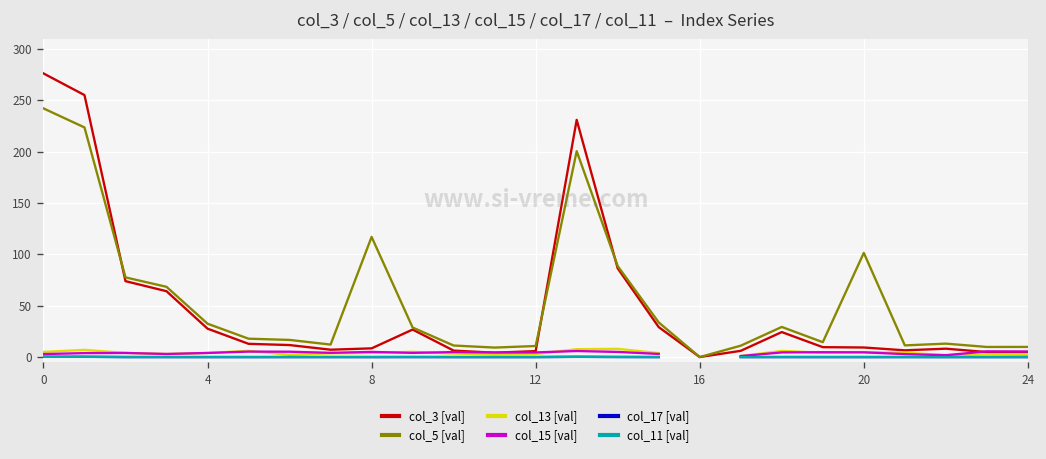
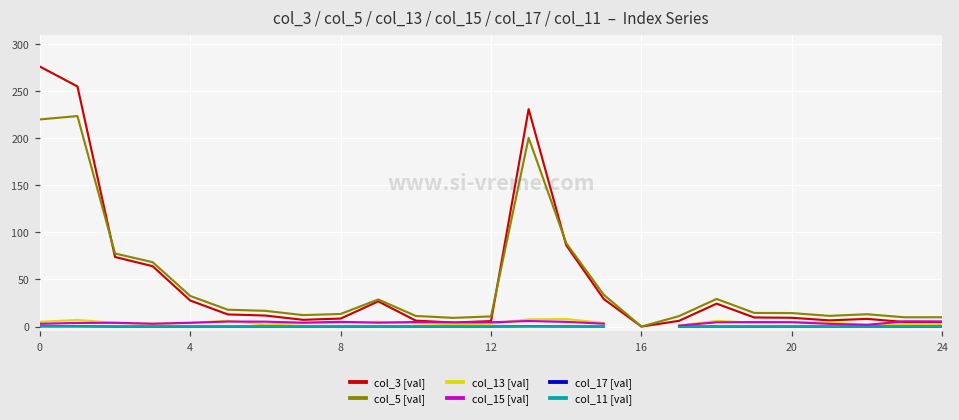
  {
    "col_3 [val]": {
      "0": 280,
      "4": 30,
      "8": 10,
      "20": 10
    },
    "col_5 [val]": {
-     "0": 240,
+     "0": 220,
      "4": 30,
-     "8": 120,
+     "8": 10,
      "12": 10,
-     "20": 100,
+     "20": 10,
      "24": 10
    },
    "col_11 [val]": {
      "4": 0,
      "8": 0,
      "12": 0,
      "20": 0
    }
  }
